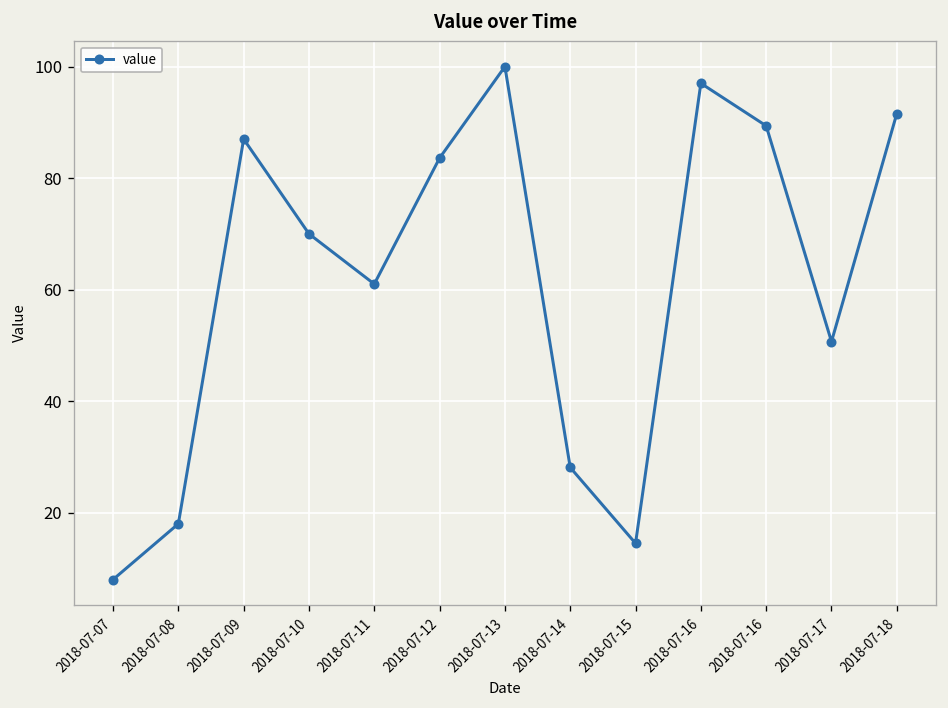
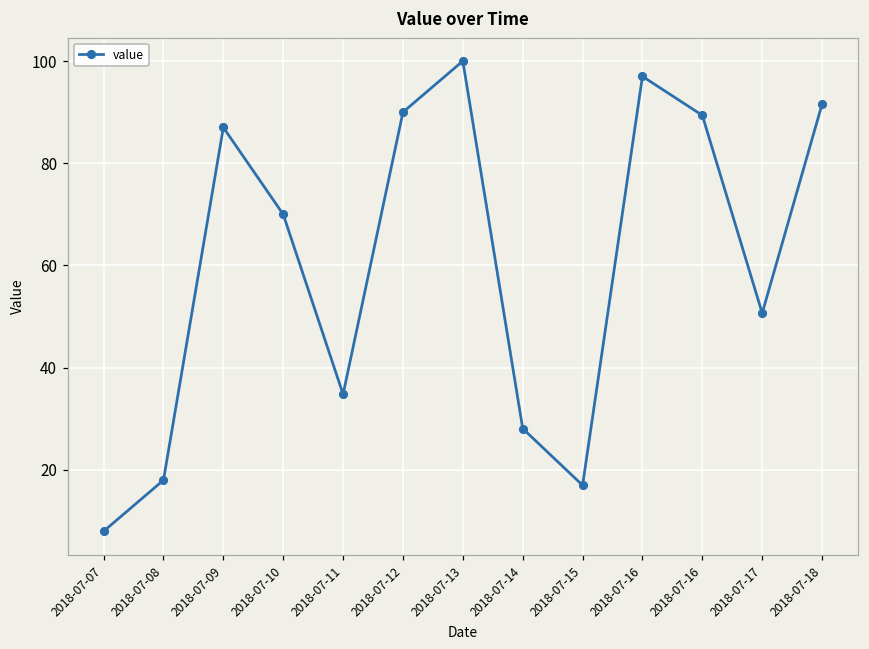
  {
    "2018-07-07": 8,
    "2018-07-08": 18,
    "2018-07-09": 87,
    "2018-07-10": 70,
-   "2018-07-11": 61,
-   "2018-07-12": 84,
+   "2018-07-11": 35,
+   "2018-07-12": 90,
    "2018-07-13": 100,
    "2018-07-14": 28,
-   "2018-07-15": 15,
+   "2018-07-15": 17,
    "2018-07-17": 51,
    "2018-07-18": 92
  }
